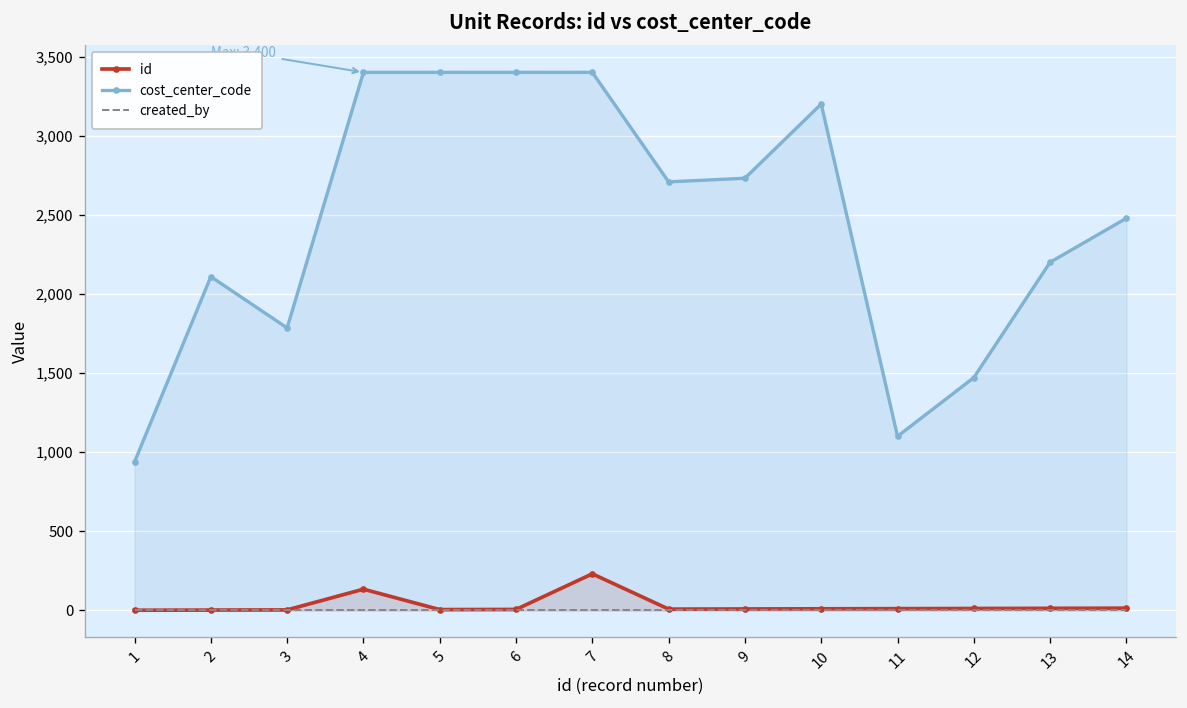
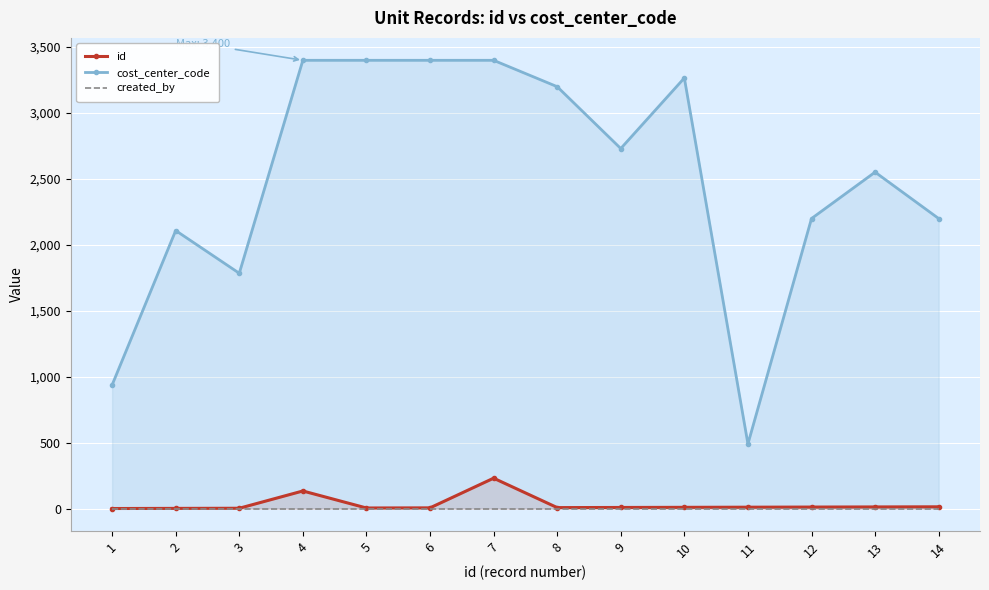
  {
    "id": {
      "4": "130",
      "7": "230"
    },
    "cost_center_code": {
      "1": "940",
      "2": "2,110",
      "3": "1,790",
      "5": "3,400",
      "6": "3,400",
      "7": "3,400",
-     "8": "2,710",
+     "8": "3,200",
      "9": "2,730",
-     "10": "3,200",
-     "11": "1,100",
-     "12": "1,470",
-     "13": "2,200",
-     "14": "2,480"
+     "10": "3,270",
+     "11": "490",
+     "12": "2,200",
+     "13": "2,550",
+     "14": "2,200"
    },
    "created_by": {
      "4": "0",
      "7": "0"
    }
  }
